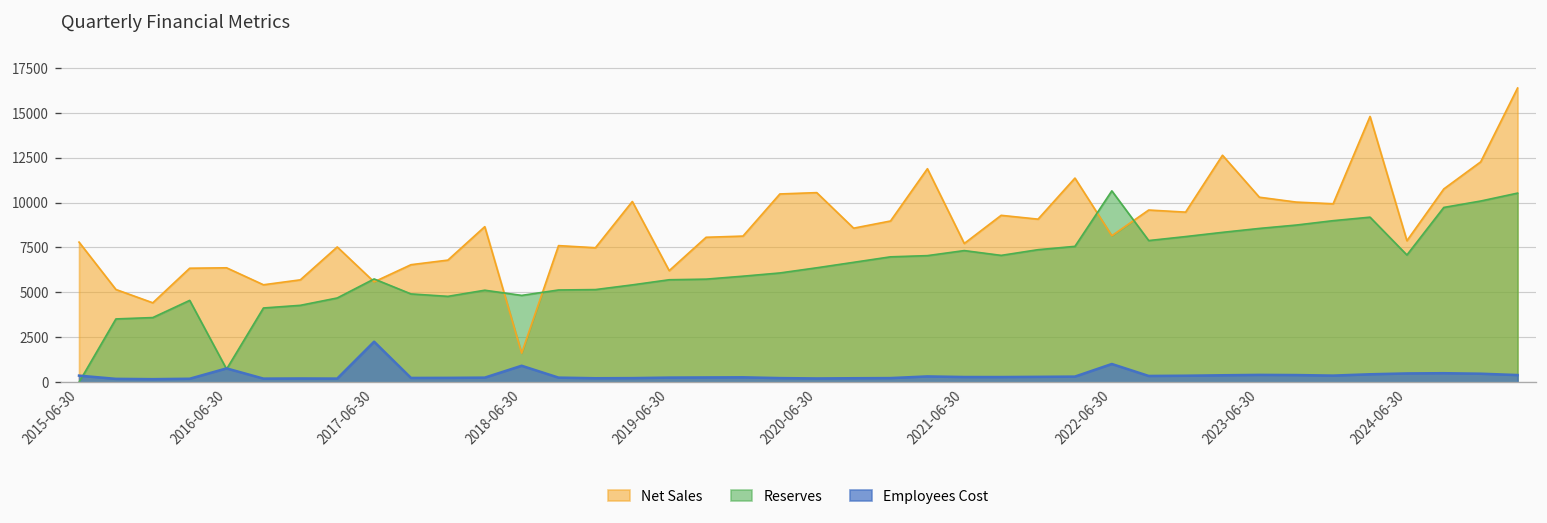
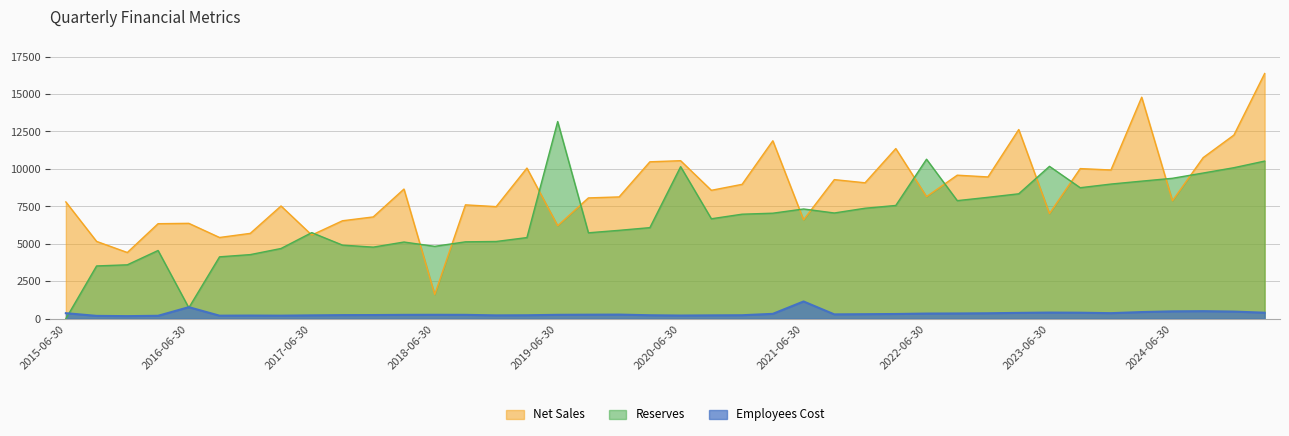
  {
    "Net Sales": {
      "2015-06-30": 7800,
      "2016-06-30": 6400,
      "2018-06-30": 1600,
      "2019-06-30": 6200,
      "2020-06-30": 10500,
-     "2021-06-30": 7700,
+     "2021-06-30": 6600,
      "2022-06-30": 8200,
-     "2023-06-30": 10300,
+     "2023-06-30": 7000,
      "2024-06-30": 7900
    },
    "Reserves": {
      "2015-06-30": 0,
      "2018-06-30": 4800,
-     "2019-06-30": 5700,
-     "2020-06-30": 6400,
+     "2019-06-30": 13200,
+     "2020-06-30": 10200,
      "2021-06-30": 7300,
      "2022-06-30": 10600,
-     "2023-06-30": 8600,
-     "2024-06-30": 7100
+     "2023-06-30": 10200,
+     "2024-06-30": 9400
    },
    "Employees Cost": {
      "2015-06-30": 400,
-     "2017-06-30": 2300,
-     "2018-06-30": 900,
+     "2017-06-30": 200,
+     "2018-06-30": 300,
      "2019-06-30": 300,
      "2020-06-30": 200,
-     "2021-06-30": 300,
-     "2022-06-30": 1000,
+     "2021-06-30": 1200,
+     "2022-06-30": 300,
      "2023-06-30": 400,
      "2024-06-30": 500
    }
  }
